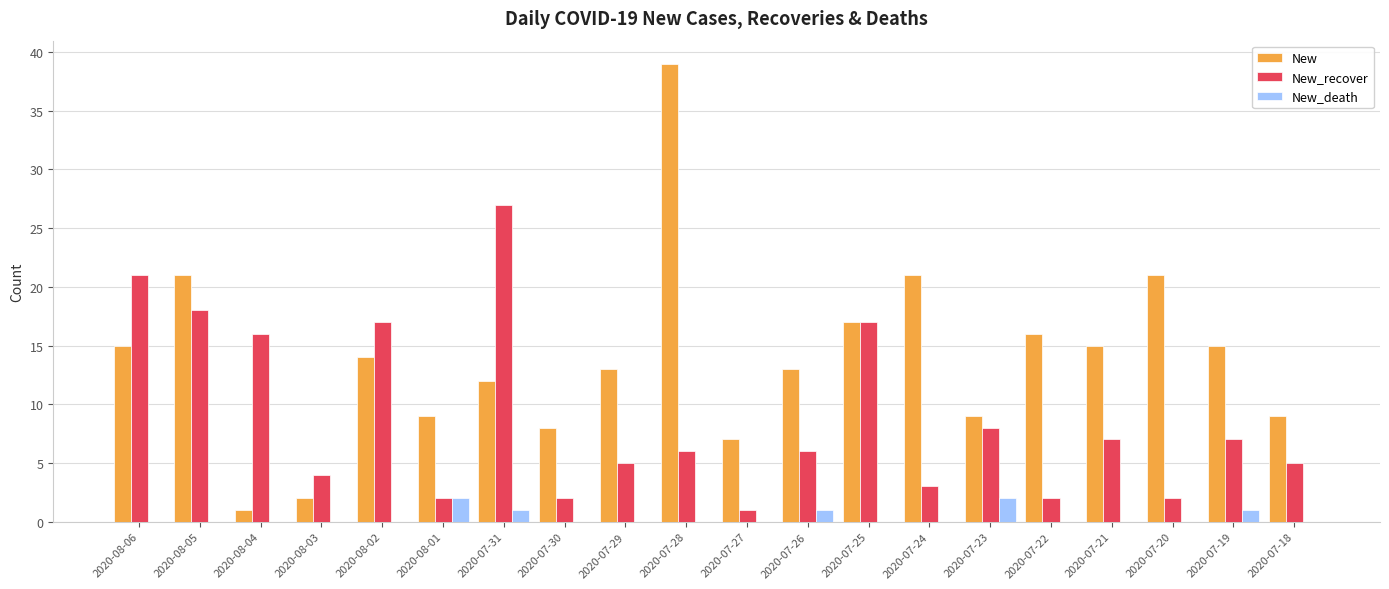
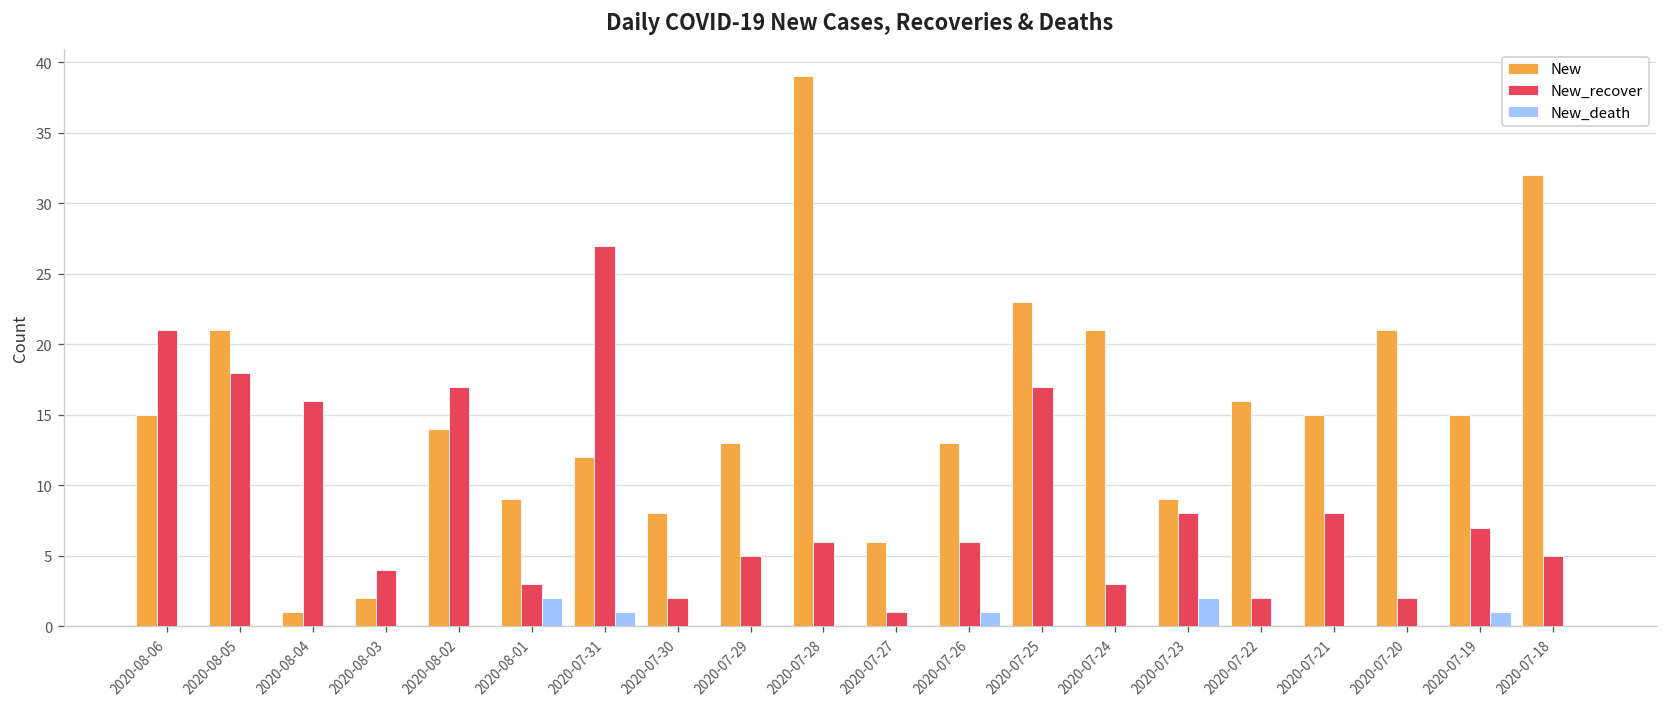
  {
    "New": {
      "2020-08-06": 15,
      "2020-08-05": 21,
      "2020-08-04": 1,
      "2020-08-03": 2,
      "2020-08-02": 14,
      "2020-08-01": 9,
      "2020-07-31": 12,
      "2020-07-30": 8,
      "2020-07-29": 13,
      "2020-07-28": 39,
-     "2020-07-27": 7,
+     "2020-07-27": 6,
      "2020-07-26": 13,
-     "2020-07-25": 17,
+     "2020-07-25": 23,
      "2020-07-24": 21,
      "2020-07-23": 9,
      "2020-07-22": 16,
      "2020-07-21": 15,
      "2020-07-20": 21,
      "2020-07-19": 15,
-     "2020-07-18": 9
+     "2020-07-18": 32
    },
    "New_recover": {
      "2020-08-06": 21,
      "2020-08-05": 18,
      "2020-08-04": 16,
      "2020-08-03": 4,
      "2020-08-02": 17,
-     "2020-08-01": 2,
+     "2020-08-01": 3,
      "2020-07-31": 27,
      "2020-07-30": 2,
      "2020-07-29": 5,
      "2020-07-28": 6,
      "2020-07-27": 1,
      "2020-07-26": 6,
      "2020-07-25": 17,
      "2020-07-24": 3,
      "2020-07-23": 8,
      "2020-07-22": 2,
-     "2020-07-21": 7,
+     "2020-07-21": 8,
      "2020-07-20": 2,
      "2020-07-19": 7,
      "2020-07-18": 5
    },
    "New_death": {
      "2020-08-06": 0,
      "2020-08-05": 0,
      "2020-08-04": 0,
      "2020-08-03": 0,
      "2020-08-02": 0,
      "2020-08-01": 2,
      "2020-07-31": 1,
      "2020-07-30": 0,
      "2020-07-29": 0,
      "2020-07-28": 0,
      "2020-07-27": 0,
      "2020-07-26": 1,
      "2020-07-25": 0,
      "2020-07-24": 0,
      "2020-07-23": 2,
      "2020-07-22": 0,
      "2020-07-21": 0,
      "2020-07-20": 0,
      "2020-07-19": 1,
      "2020-07-18": 0
    }
  }
